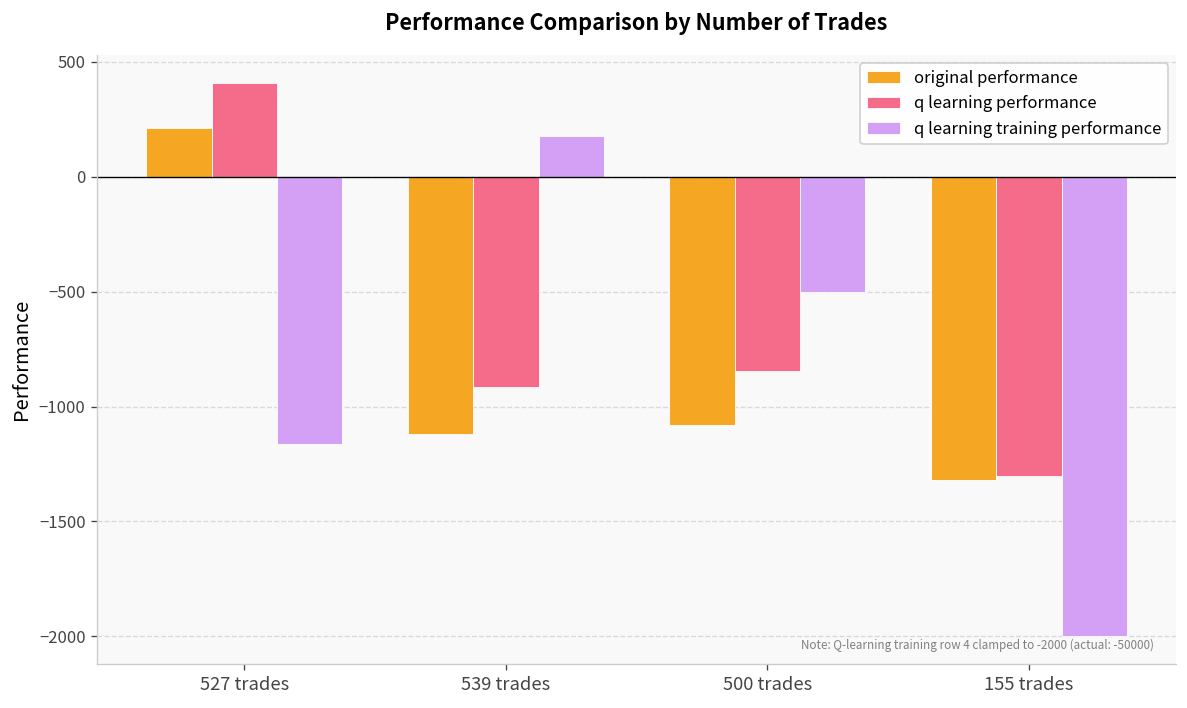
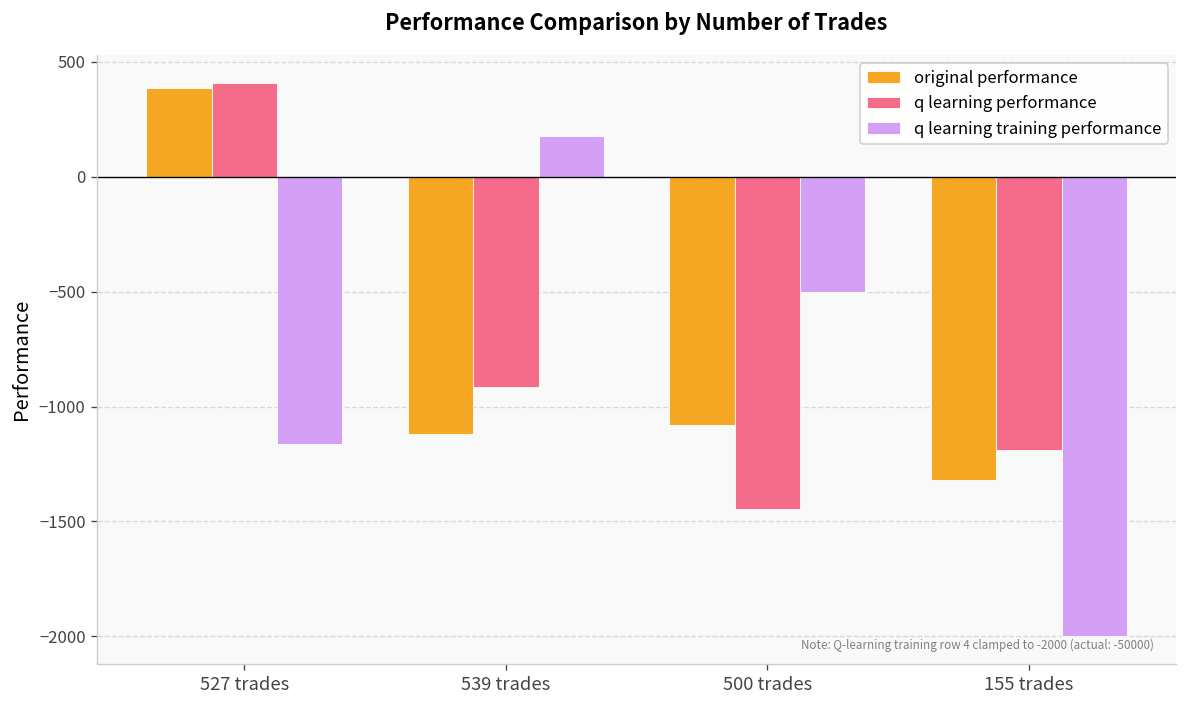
  {
    "original performance": {
-     "527 trades": 210,
+     "527 trades": 380,
      "539 trades": -1120,
      "500 trades": -1080,
      "155 trades": -1320
    },
    "q learning performance": {
      "527 trades": 410,
      "539 trades": -920,
-     "500 trades": -840,
-     "155 trades": -1300
+     "500 trades": -1450,
+     "155 trades": -1190
    },
    "q learning training performance": {
      "155 trades": -2000
    }
  }
